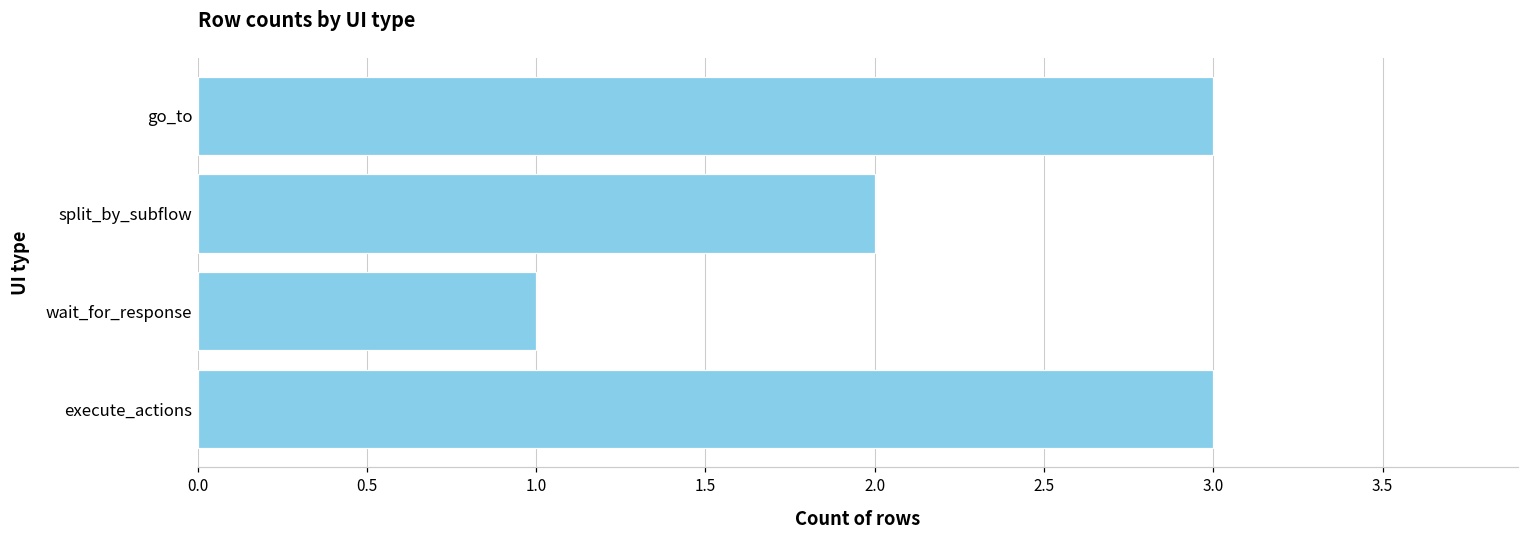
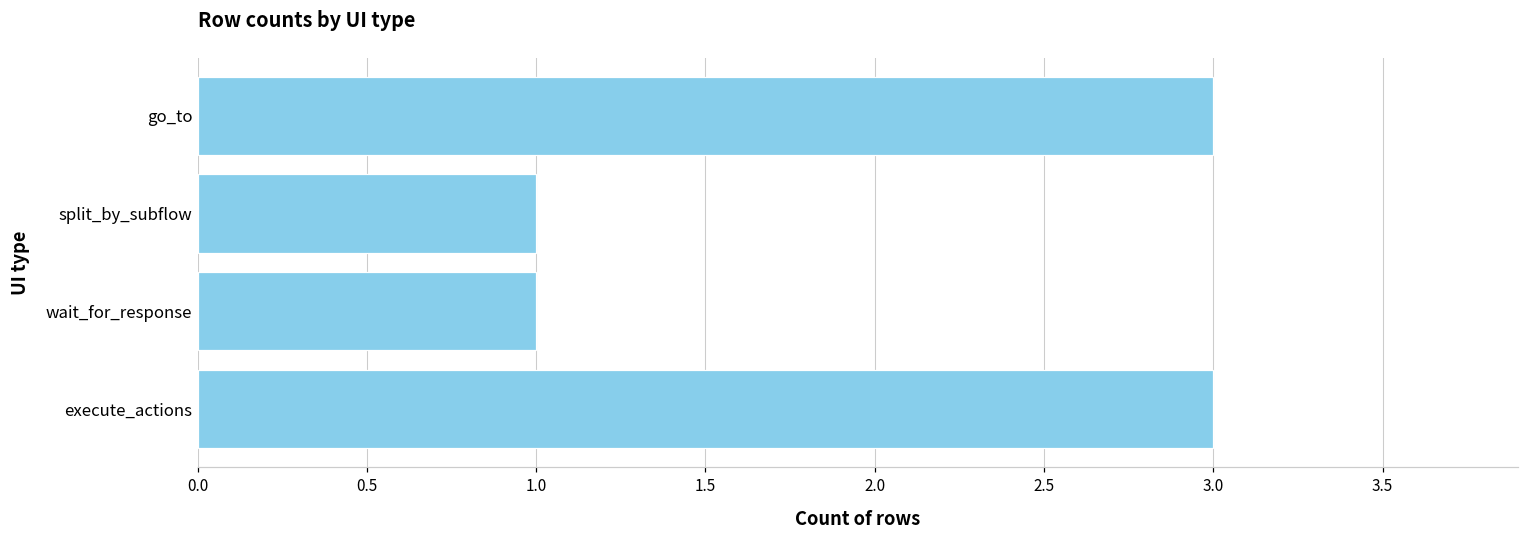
  {
    "go_to": 3,
-   "split_by_subflow": 2,
+   "split_by_subflow": 1,
    "wait_for_response": 1,
    "execute_actions": 3
  }
